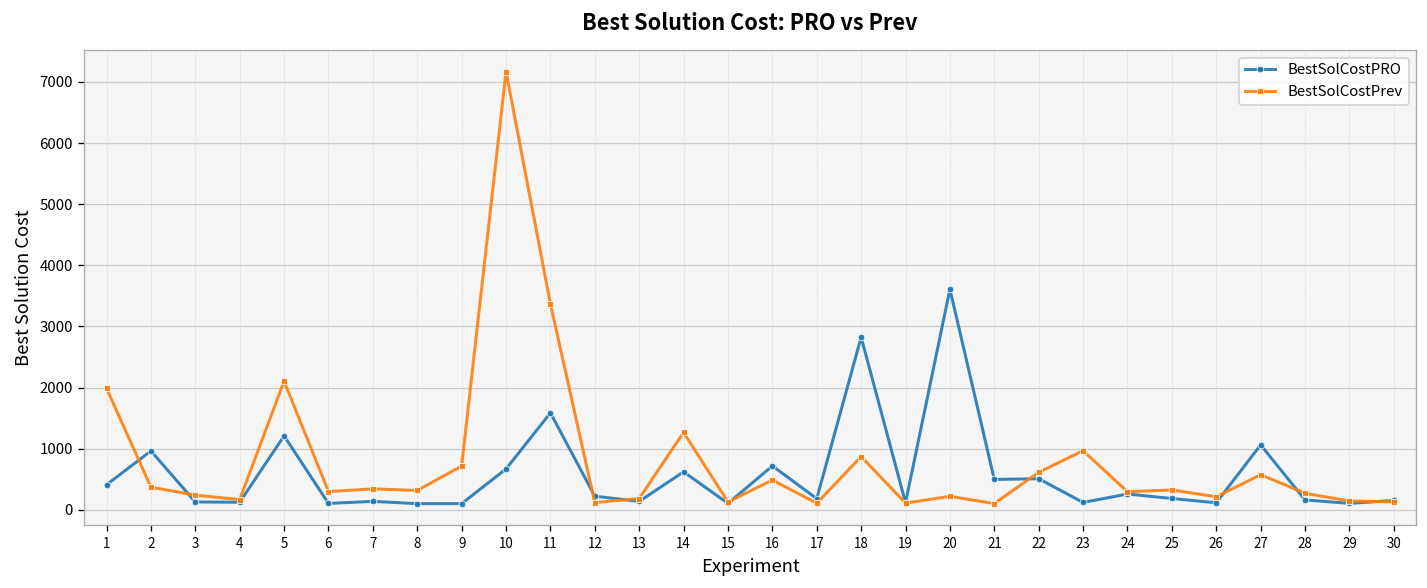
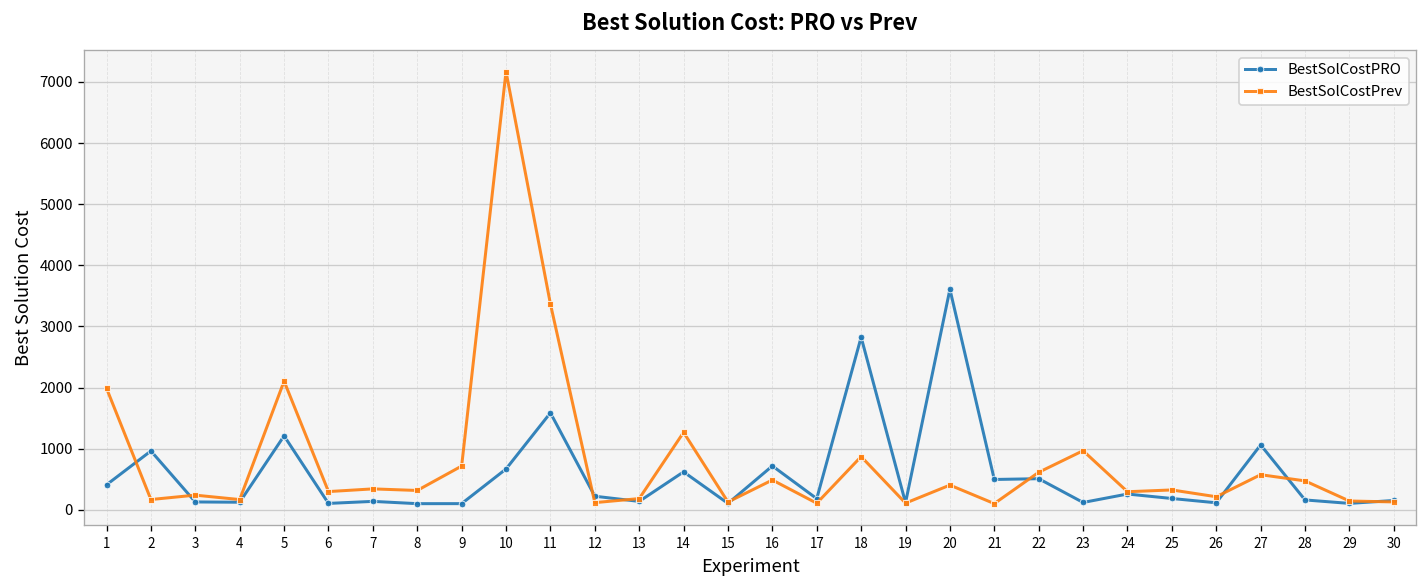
  {
    "BestSolCostPRO": {
      "1": 400,
      "2": 1000,
      "3": 100,
      "5": 1200,
      "6": 100,
      "7": 100,
      "8": 100,
      "9": 100,
      "10": 700,
      "11": 1600,
      "12": 200,
      "14": 600,
      "16": 700,
      "17": 200,
      "18": 2800,
      "20": 3600,
      "21": 500,
      "22": 500,
      "23": 100,
      "25": 200,
      "26": 100,
      "27": 1100,
      "28": 200
    },
    "BestSolCostPrev": {
      "1": 2000,
-     "2": 400,
+     "2": 200,
      "3": 200,
      "5": 2100,
      "6": 300,
      "7": 300,
      "8": 300,
      "9": 700,
      "10": 7200,
      "11": 3400,
      "12": 100,
      "14": 1300,
      "16": 500,
      "17": 100,
      "18": 900,
-     "20": 200,
+     "20": 400,
      "21": 100,
      "22": 600,
      "23": 1000,
      "25": 300,
      "26": 200,
      "27": 600,
-     "28": 300
+     "28": 500
    }
  }
